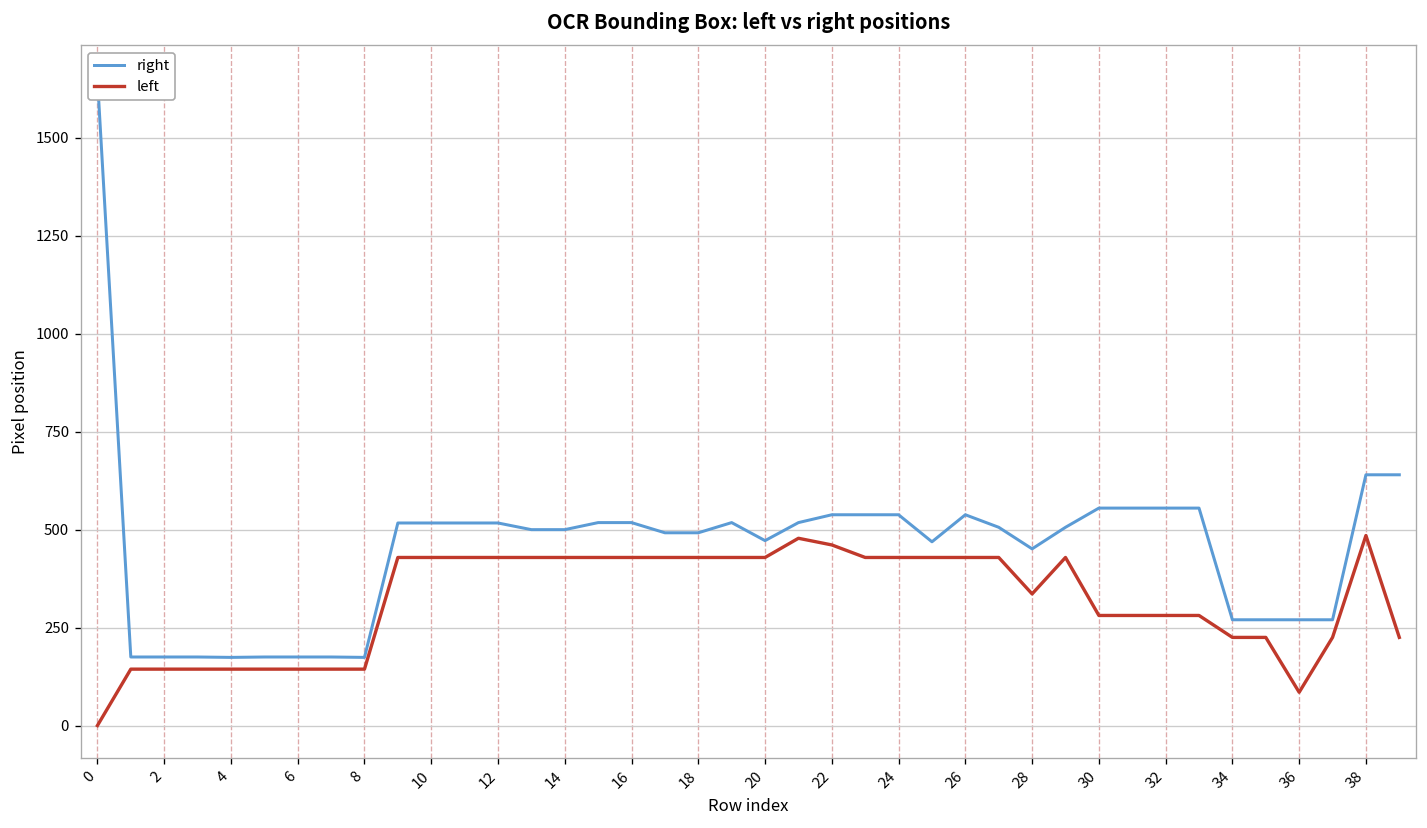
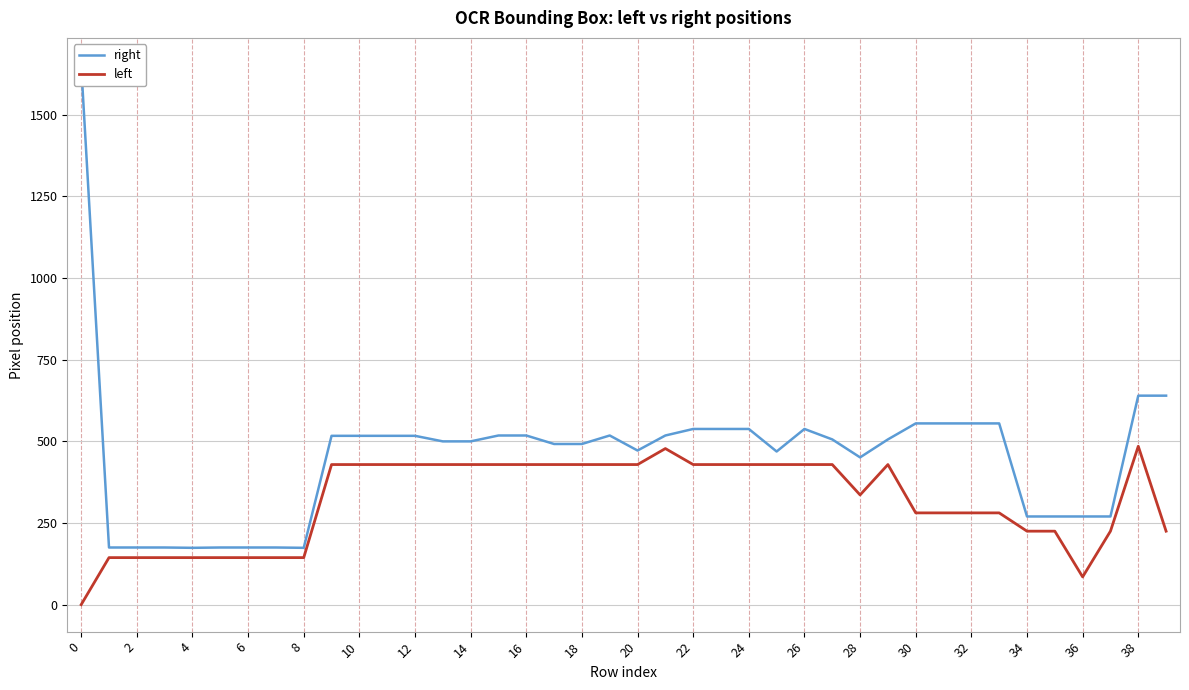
  {
    "right": {
      "2": 180,
      "4": 170,
      "6": 180,
      "8": 170,
      "10": 520,
      "12": 520,
      "14": 500,
      "16": 520,
      "18": 490,
      "20": 470,
      "22": 540,
      "24": 540,
      "26": 540,
      "28": 450,
      "30": 560,
      "32": 560,
      "34": 270,
      "36": 270,
      "38": 640
    },
    "left": {
      "0": 0,
      "2": 140,
      "4": 140,
      "6": 140,
      "8": 140,
      "10": 430,
      "12": 430,
      "14": 430,
      "16": 430,
      "18": 430,
      "20": 430,
-     "22": 460,
+     "22": 430,
      "24": 430,
      "26": 430,
      "28": 340,
      "30": 280,
      "32": 280,
      "34": 230,
      "36": 90,
      "38": 490
    }
  }
